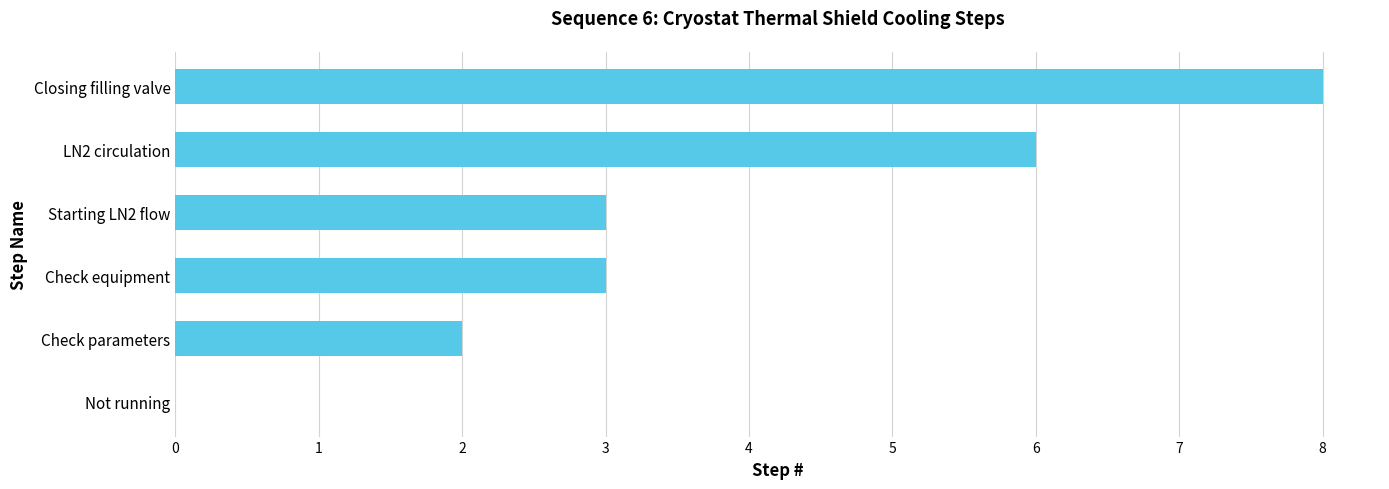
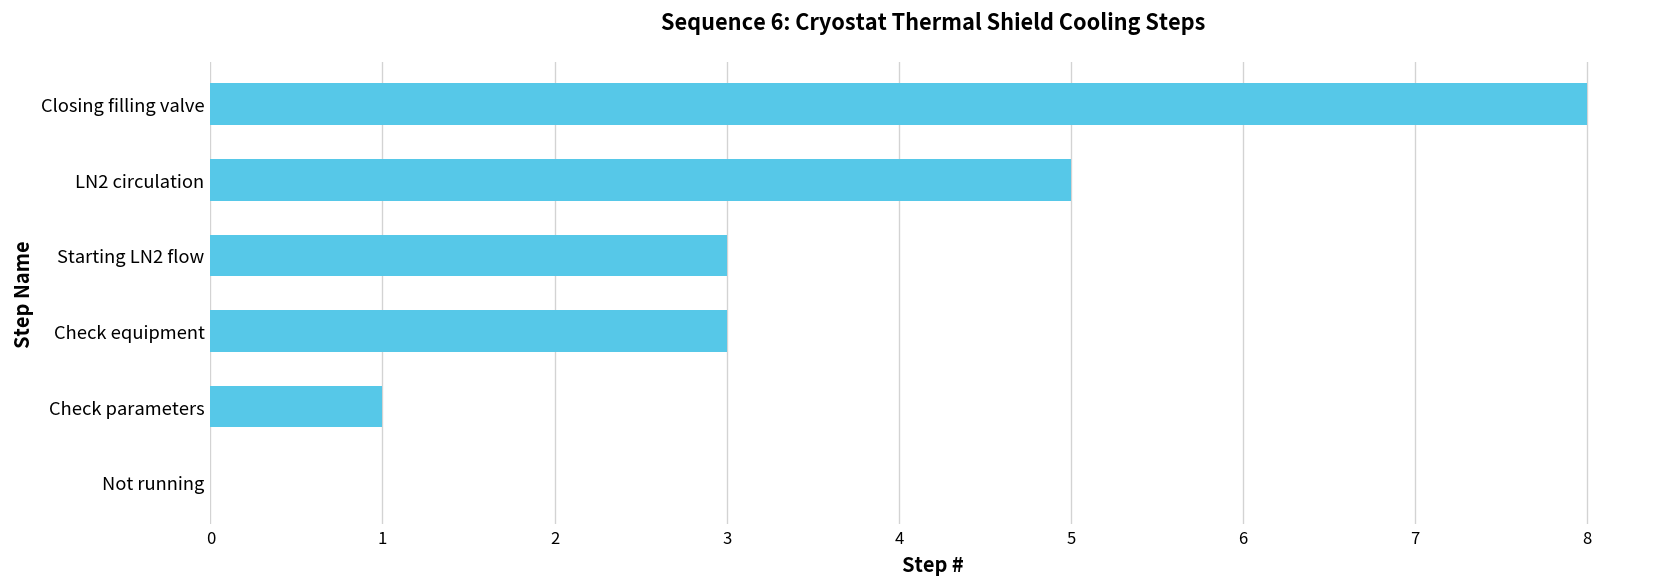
  {
    "Closing filling valve": 8,
-   "LN2 circulation": 6,
+   "LN2 circulation": 5,
    "Starting LN2 flow": 3,
    "Check equipment": 3,
-   "Check parameters": 2,
+   "Check parameters": 1,
    "Not running": 0
  }
